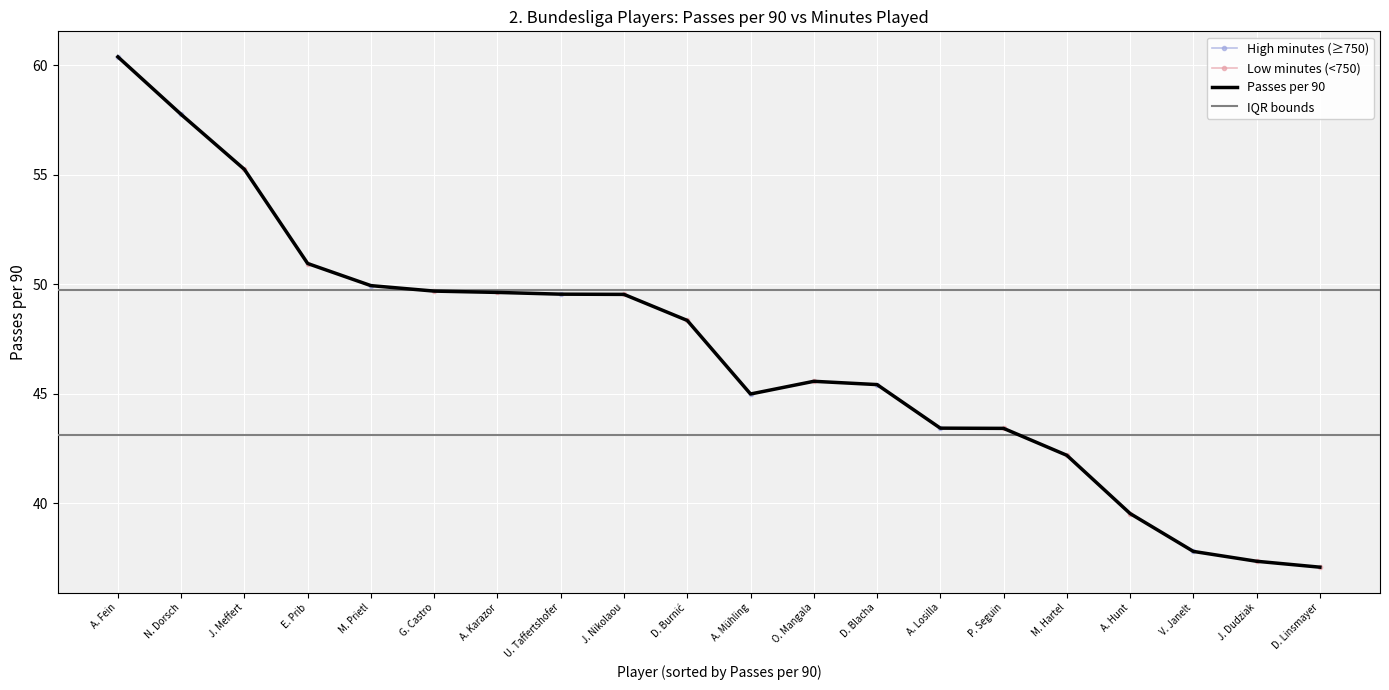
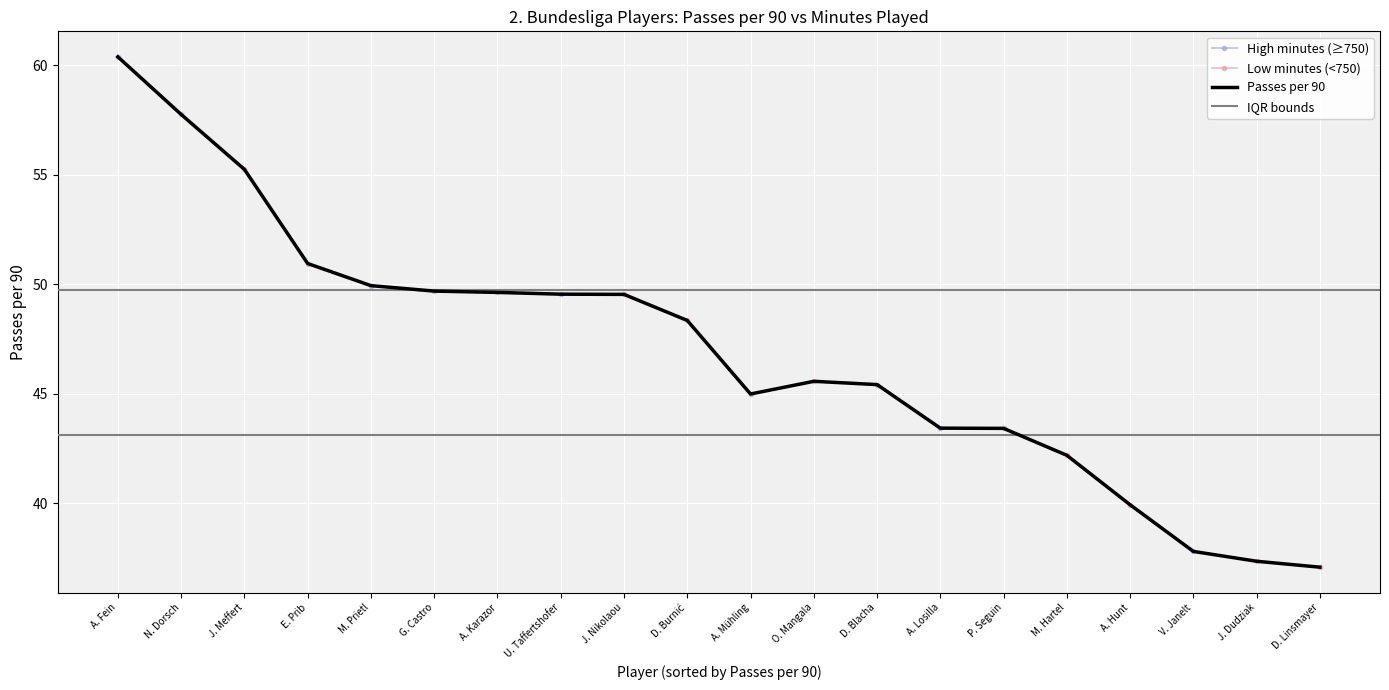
  {
    "Passes per 90": {
-     "A. Hunt": 39.5
+     "A. Hunt": 39.9
    }
  }
